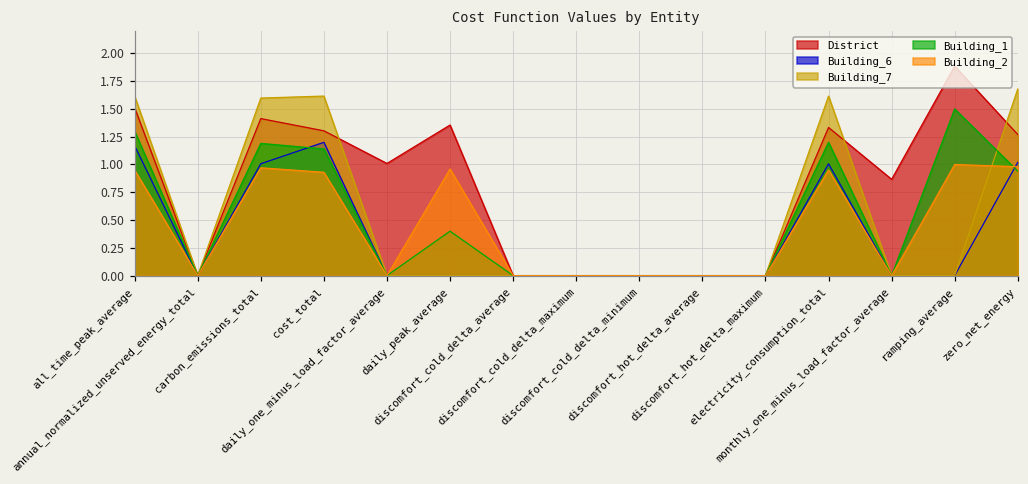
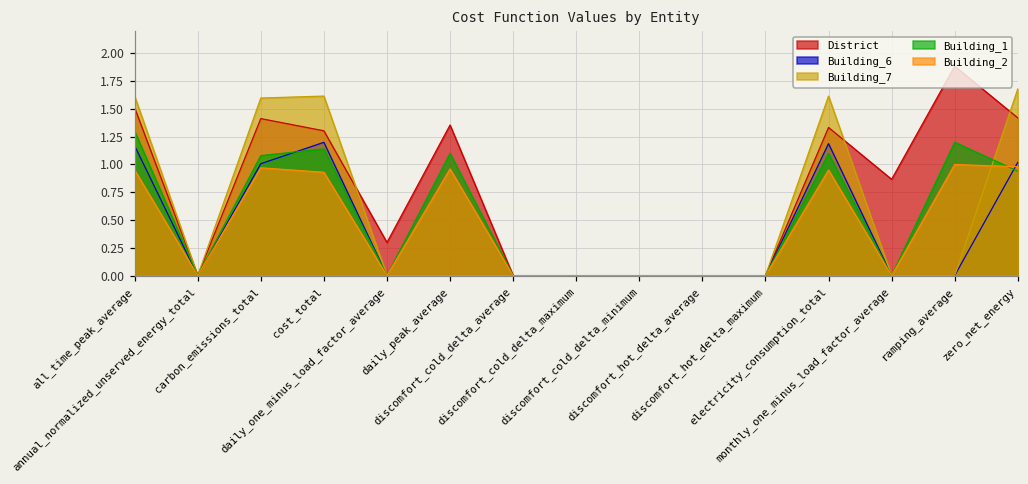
  {
    "District": {
      "all_time_peak_average": 1.51,
      "carbon_emissions_total": 1.41,
      "cost_total": 1.30,
-     "daily_one_minus_load_factor_average": 1.01,
+     "daily_one_minus_load_factor_average": 0.30,
      "daily_peak_average": 1.36,
      "electricity_consumption_total": 1.33,
      "monthly_one_minus_load_factor_average": 0.87,
-     "zero_net_energy": 1.27
+     "zero_net_energy": 1.42
    },
    "Building_6": {
      "all_time_peak_average": 1.17,
      "carbon_emissions_total": 1.01,
      "cost_total": 1.20,
-     "electricity_consumption_total": 1.01,
+     "electricity_consumption_total": 1.19,
      "zero_net_energy": 1.02
    },
    "Building_1": {
      "all_time_peak_average": 1.30,
-     "carbon_emissions_total": 1.19,
+     "carbon_emissions_total": 1.08,
      "cost_total": 1.14,
-     "daily_peak_average": 0.4,
-     "electricity_consumption_total": 1.2,
-     "ramping_average": 1.5,
+     "daily_peak_average": 1.1,
+     "electricity_consumption_total": 1.1,
+     "ramping_average": 1.2,
      "zero_net_energy": 0.94
    }
  }
